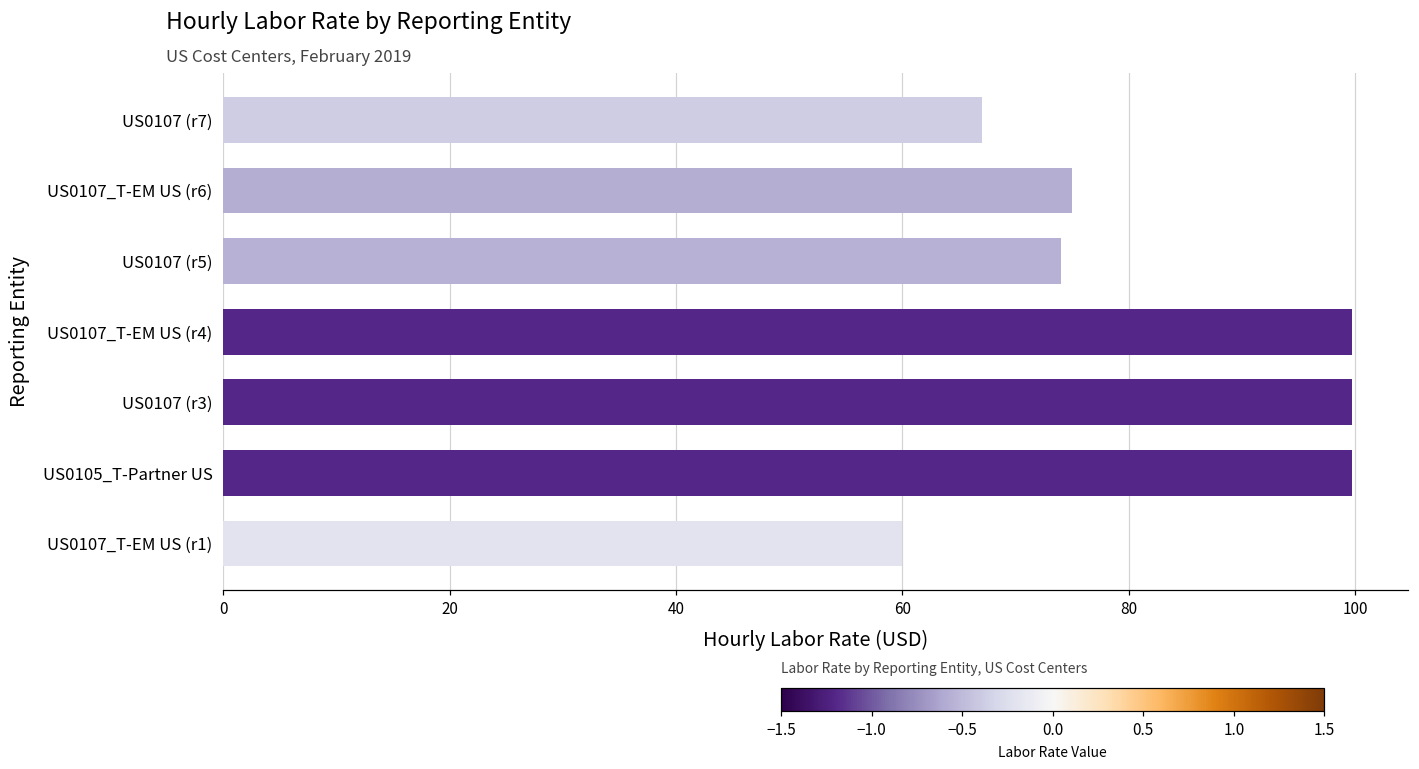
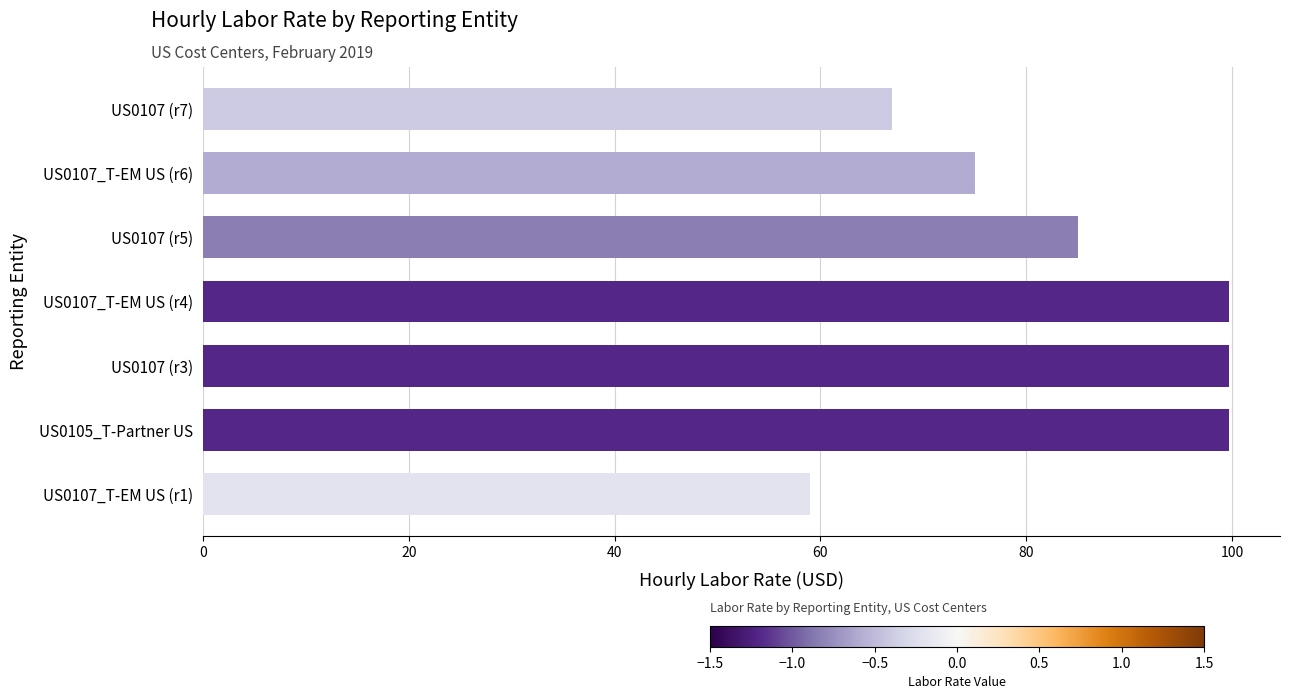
  {
    "US0107 (r7)": 67,
    "US0107_T-EM US (r6)": 75,
-   "US0107 (r5)": 74,
+   "US0107 (r5)": 85,
    "US0107_T-EM US (r4)": 99.7,
    "US0107 (r3)": 99.7,
    "US0105_T-Partner US": 99.7,
-   "US0107_T-EM US (r1)": 60
+   "US0107_T-EM US (r1)": 59
  }
